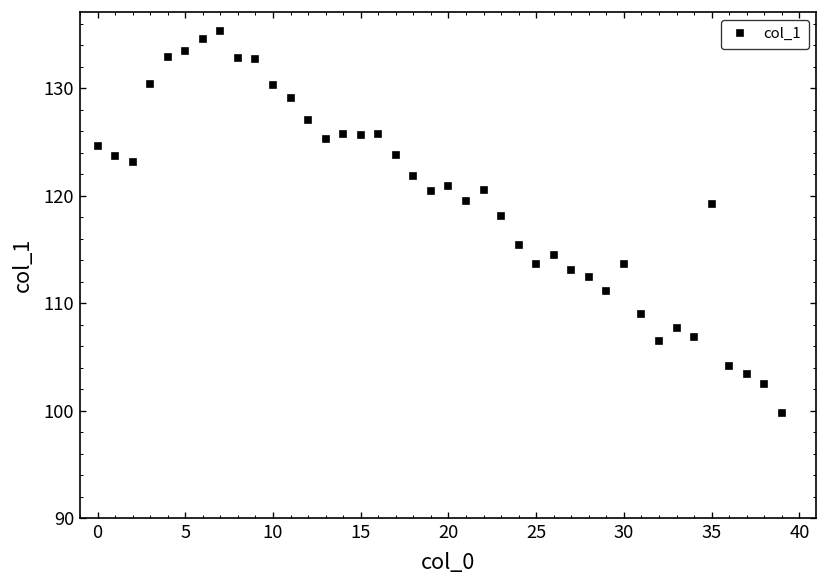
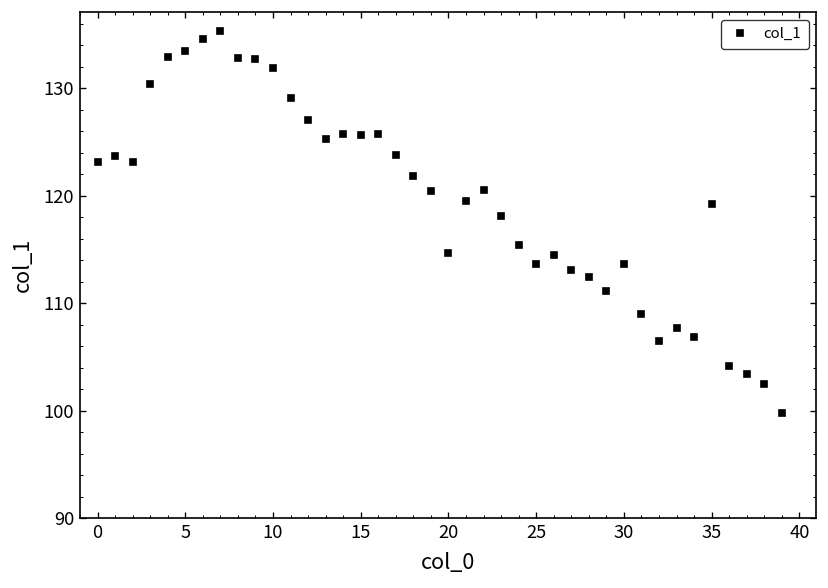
  {
-   "0": 125,
+   "0": 123,
    "5": 133,
-   "10": 130,
+   "10": 132,
    "15": 126,
-   "20": 121,
+   "20": 115,
    "25": 114,
    "30": 114,
    "35": 119
  }
